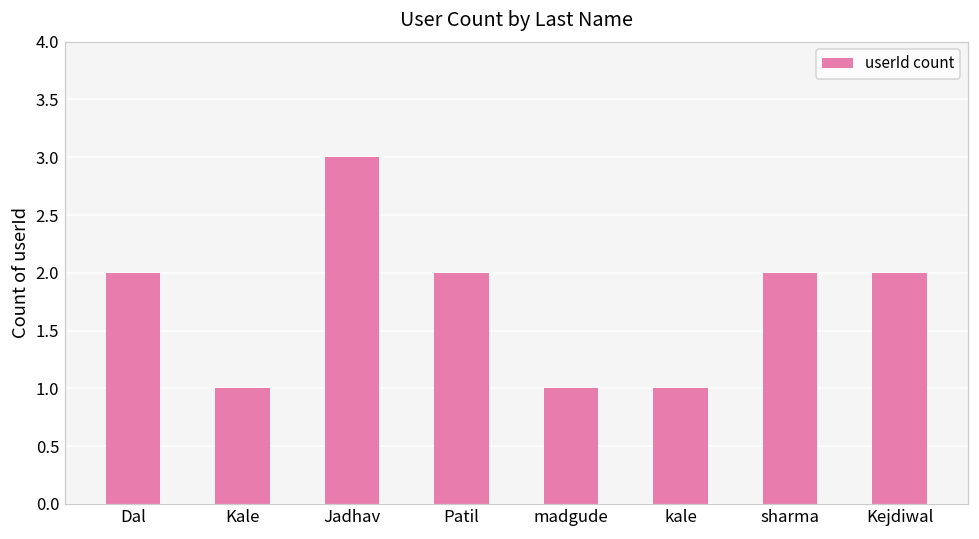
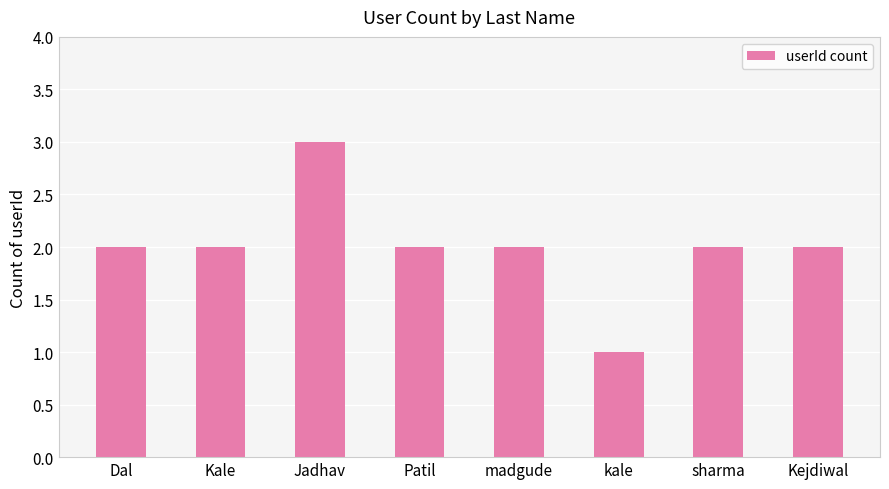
  {
    "Dal": 2,
-   "Kale": 1,
+   "Kale": 2,
    "Jadhav": 3,
    "Patil": 2,
-   "madgude": 1,
+   "madgude": 2,
    "kale": 1,
    "sharma": 2,
    "Kejdiwal": 2
  }
